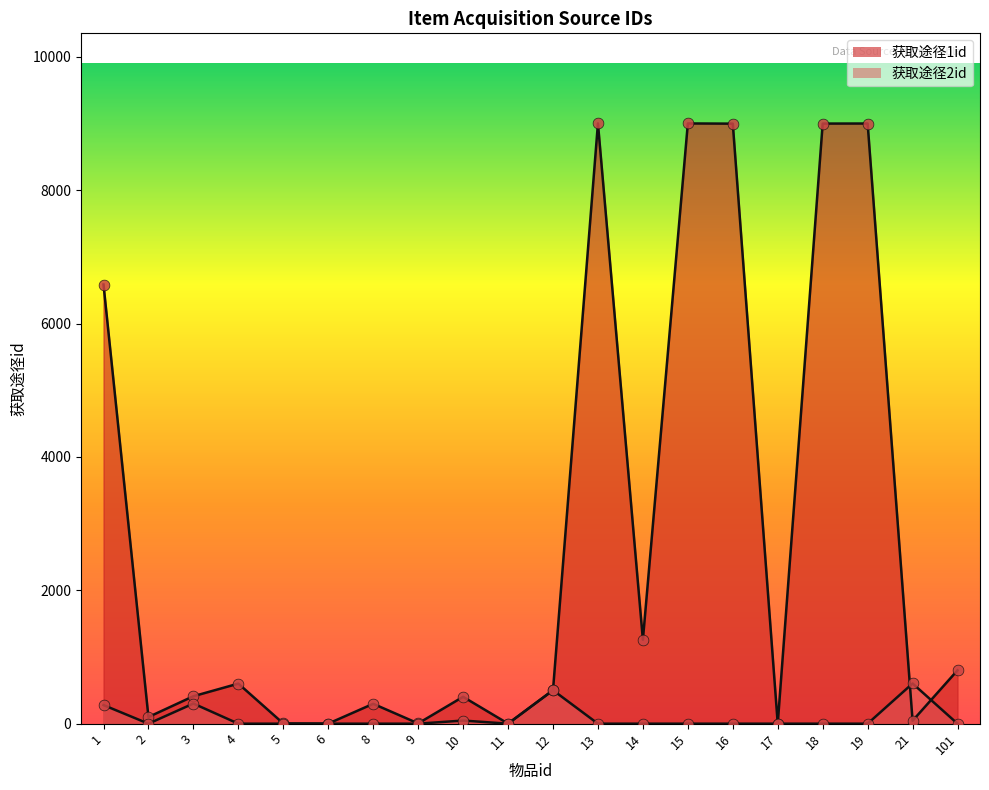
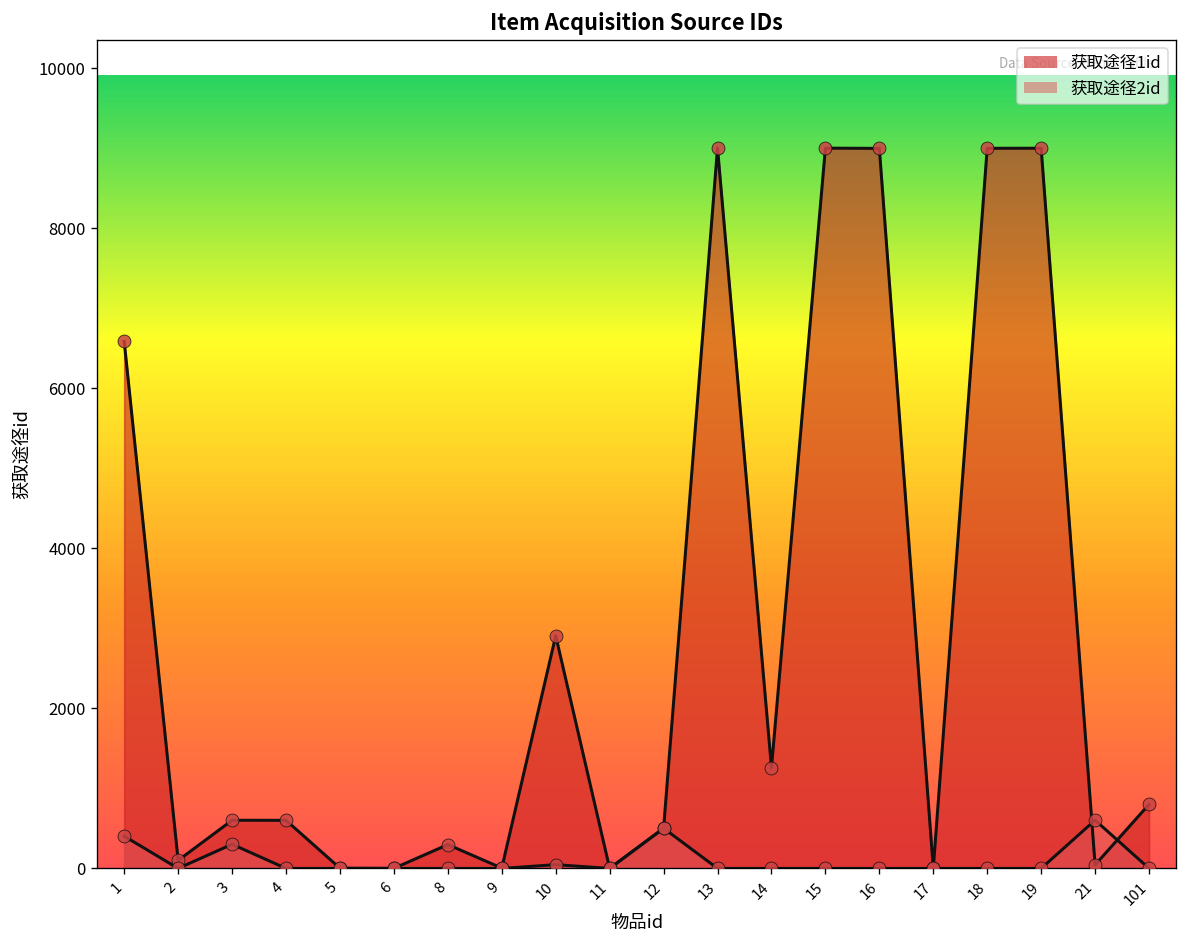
  {
    "获取途径1id": {
      "1": 6600,
      "2": 100,
-     "3": 400,
+     "3": 600,
      "4": 600,
      "8": 300,
-     "10": 400,
+     "10": 2900,
      "13": 9000,
      "14": 1300,
      "15": 9000,
      "16": 9000,
      "18": 9000,
      "19": 9000,
      "21": 0,
      "101": 800
    },
    "获取途径2id": {
-     "1": 300,
+     "1": 400,
      "2": 0,
      "3": 300,
      "4": 0,
      "8": 0,
      "10": 0,
      "13": 0,
      "14": 0,
      "15": 0,
      "16": 0,
      "18": 0,
      "19": 0,
      "21": 600,
      "101": 0
    }
  }
